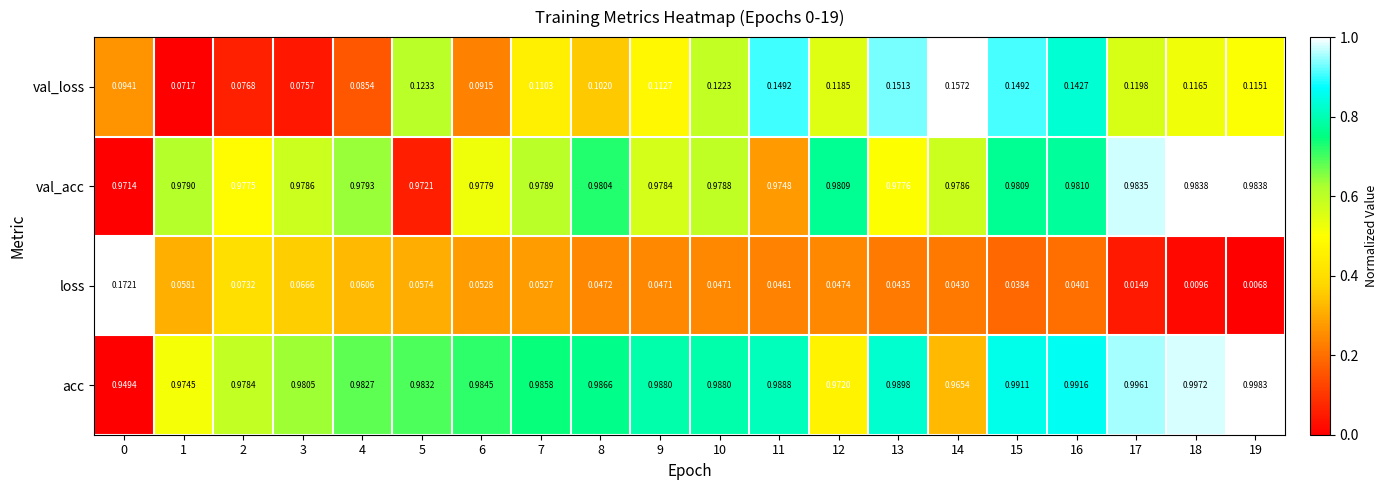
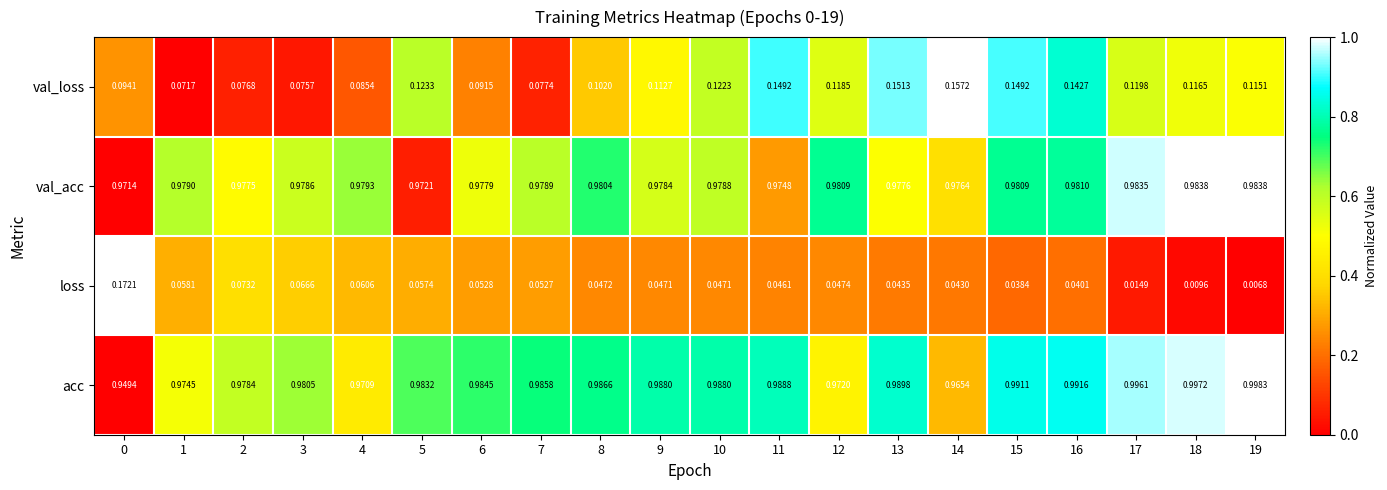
  {
    "val_loss": {
      "0": 0.0941,
      "1": 0.0717,
      "2": 0.0768,
      "3": 0.0757,
      "4": 0.0854,
      "5": 0.1233,
      "6": 0.0915,
-     "7": 0.1103,
+     "7": 0.0774,
      "8": 0.1020,
      "9": 0.1127,
      "10": 0.1223,
      "11": 0.1492,
      "12": 0.1185,
      "13": 0.1513,
      "14": 0.1572,
      "15": 0.1492,
      "16": 0.1427,
      "17": 0.1198,
      "18": 0.1165,
      "19": 0.1151
    },
    "val_acc": {
      "0": 0.9714,
      "1": 0.9790,
      "2": 0.9775,
      "3": 0.9786,
      "4": 0.9793,
      "5": 0.9721,
      "6": 0.9779,
      "7": 0.9789,
      "8": 0.9804,
      "9": 0.9784,
      "10": 0.9788,
      "11": 0.9748,
      "12": 0.9809,
      "13": 0.9776,
-     "14": 0.9786,
+     "14": 0.9764,
      "15": 0.9809,
      "16": 0.9810,
      "17": 0.9835,
      "18": 0.9838,
      "19": 0.9838
    },
    "loss": {
      "0": 0.1721,
      "1": 0.0581,
      "2": 0.0732,
      "3": 0.0666,
      "4": 0.0606,
      "5": 0.0574,
      "6": 0.0528,
      "7": 0.0527,
      "8": 0.0472,
      "9": 0.0471,
      "10": 0.0471,
      "11": 0.0461,
      "12": 0.0474,
      "13": 0.0435,
      "14": 0.0430,
      "15": 0.0384,
      "16": 0.0401,
      "17": 0.0149,
      "18": 0.0096,
      "19": 0.0068
    },
    "acc": {
      "0": 0.9494,
      "1": 0.9745,
      "2": 0.9784,
      "3": 0.9805,
-     "4": 0.9827,
+     "4": 0.9709,
      "5": 0.9832,
      "6": 0.9845,
      "7": 0.9858,
      "8": 0.9866,
      "9": 0.9880,
      "10": 0.9880,
      "11": 0.9888,
      "12": 0.9720,
      "13": 0.9898,
      "14": 0.9654,
      "15": 0.9911,
      "16": 0.9916,
      "17": 0.9961,
      "18": 0.9972,
      "19": 0.9983
    }
  }
